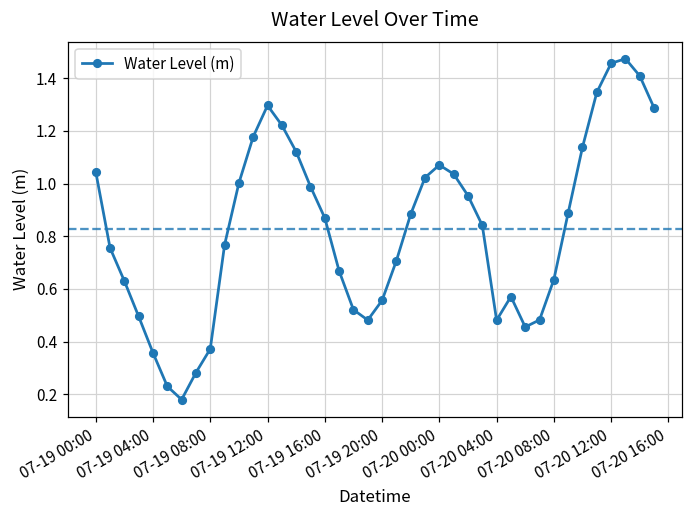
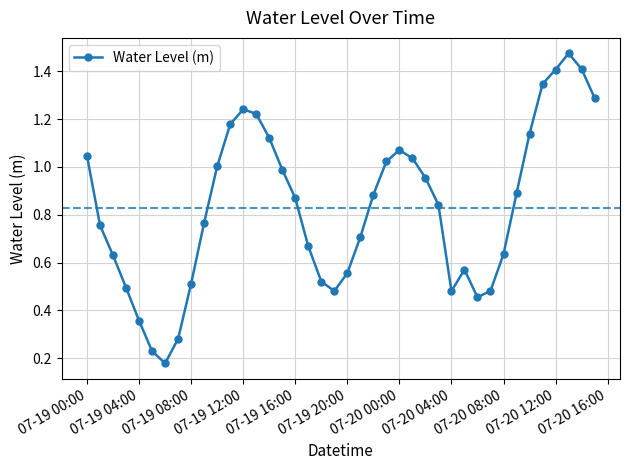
  {
    "07-19 00:00": 1.04,
    "07-19 04:00": 0.36,
-   "07-19 08:00": 0.37,
-   "07-19 12:00": 1.30,
+   "07-19 08:00": 0.51,
+   "07-19 12:00": 1.24,
    "07-19 16:00": 0.87,
    "07-19 20:00": 0.56,
    "07-20 00:00": 1.07,
    "07-20 04:00": 0.48,
    "07-20 08:00": 0.64,
-   "07-20 12:00": 1.46
+   "07-20 12:00": 1.41
  }
